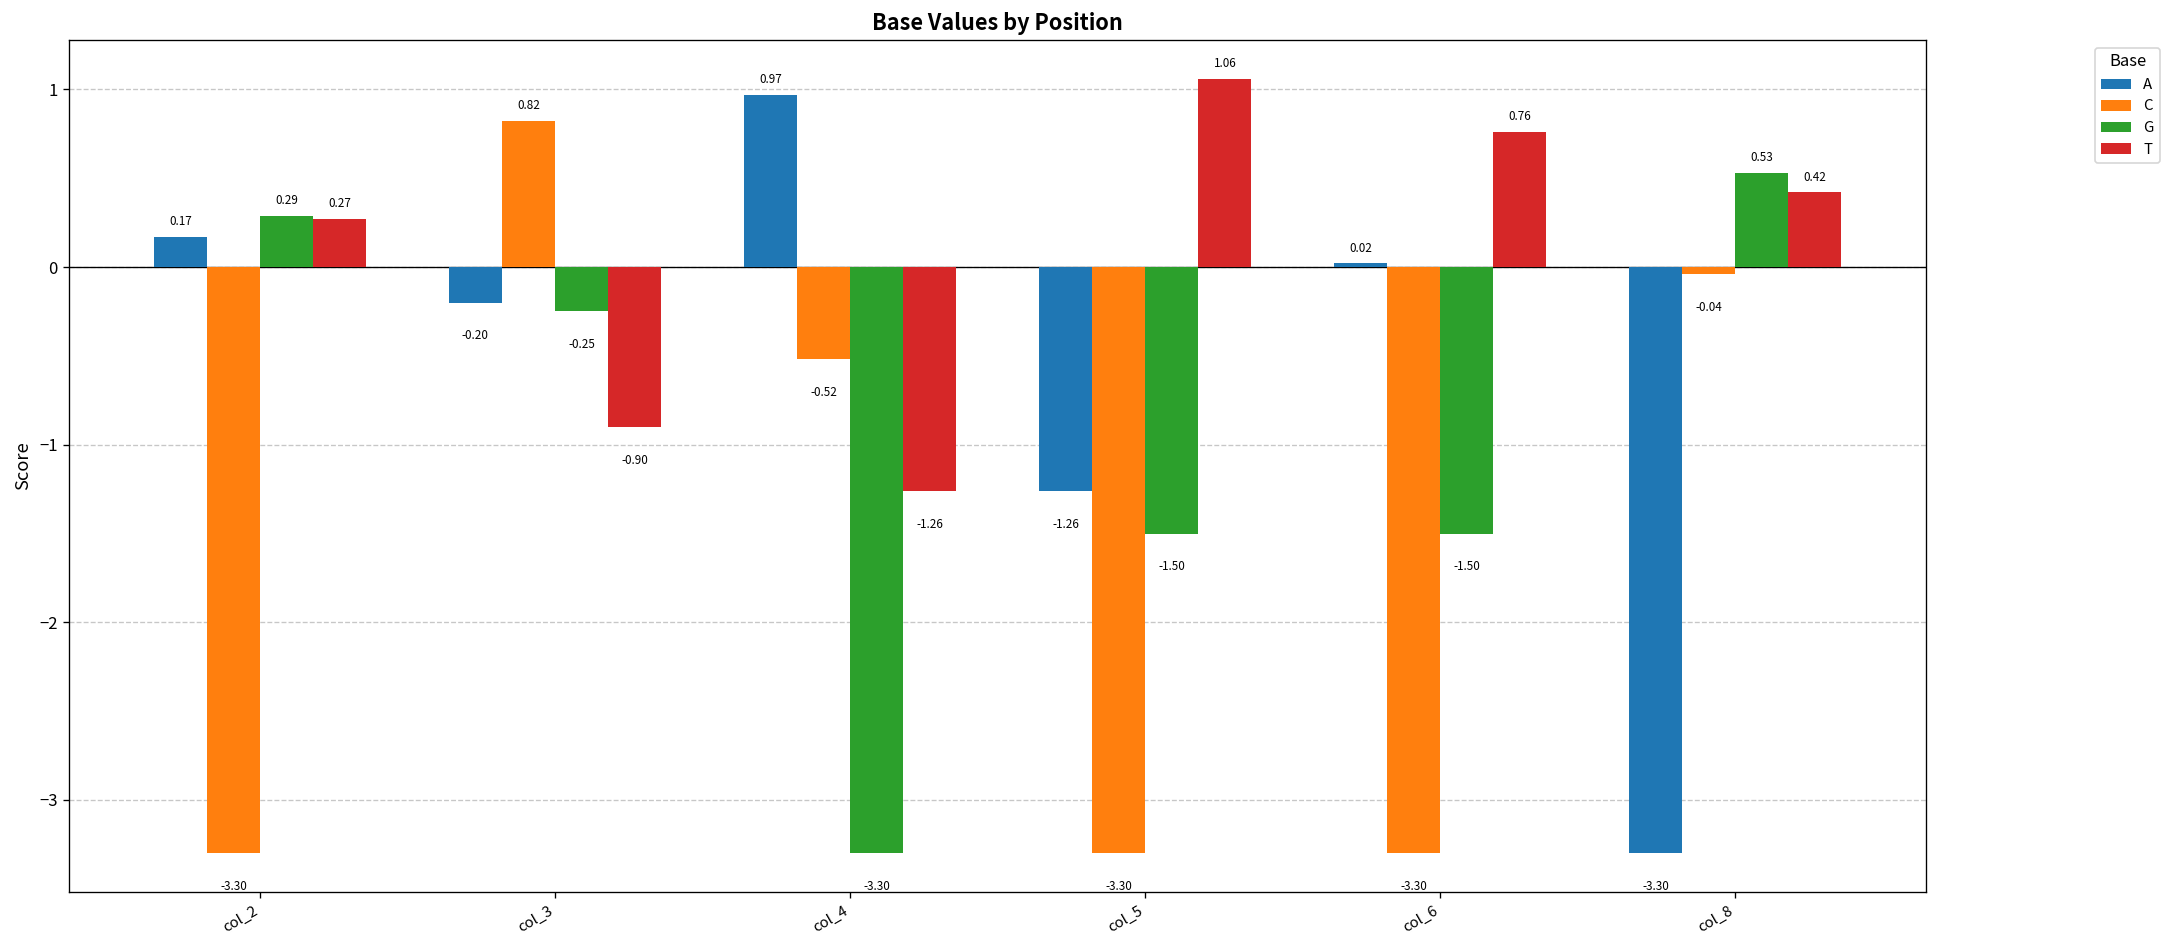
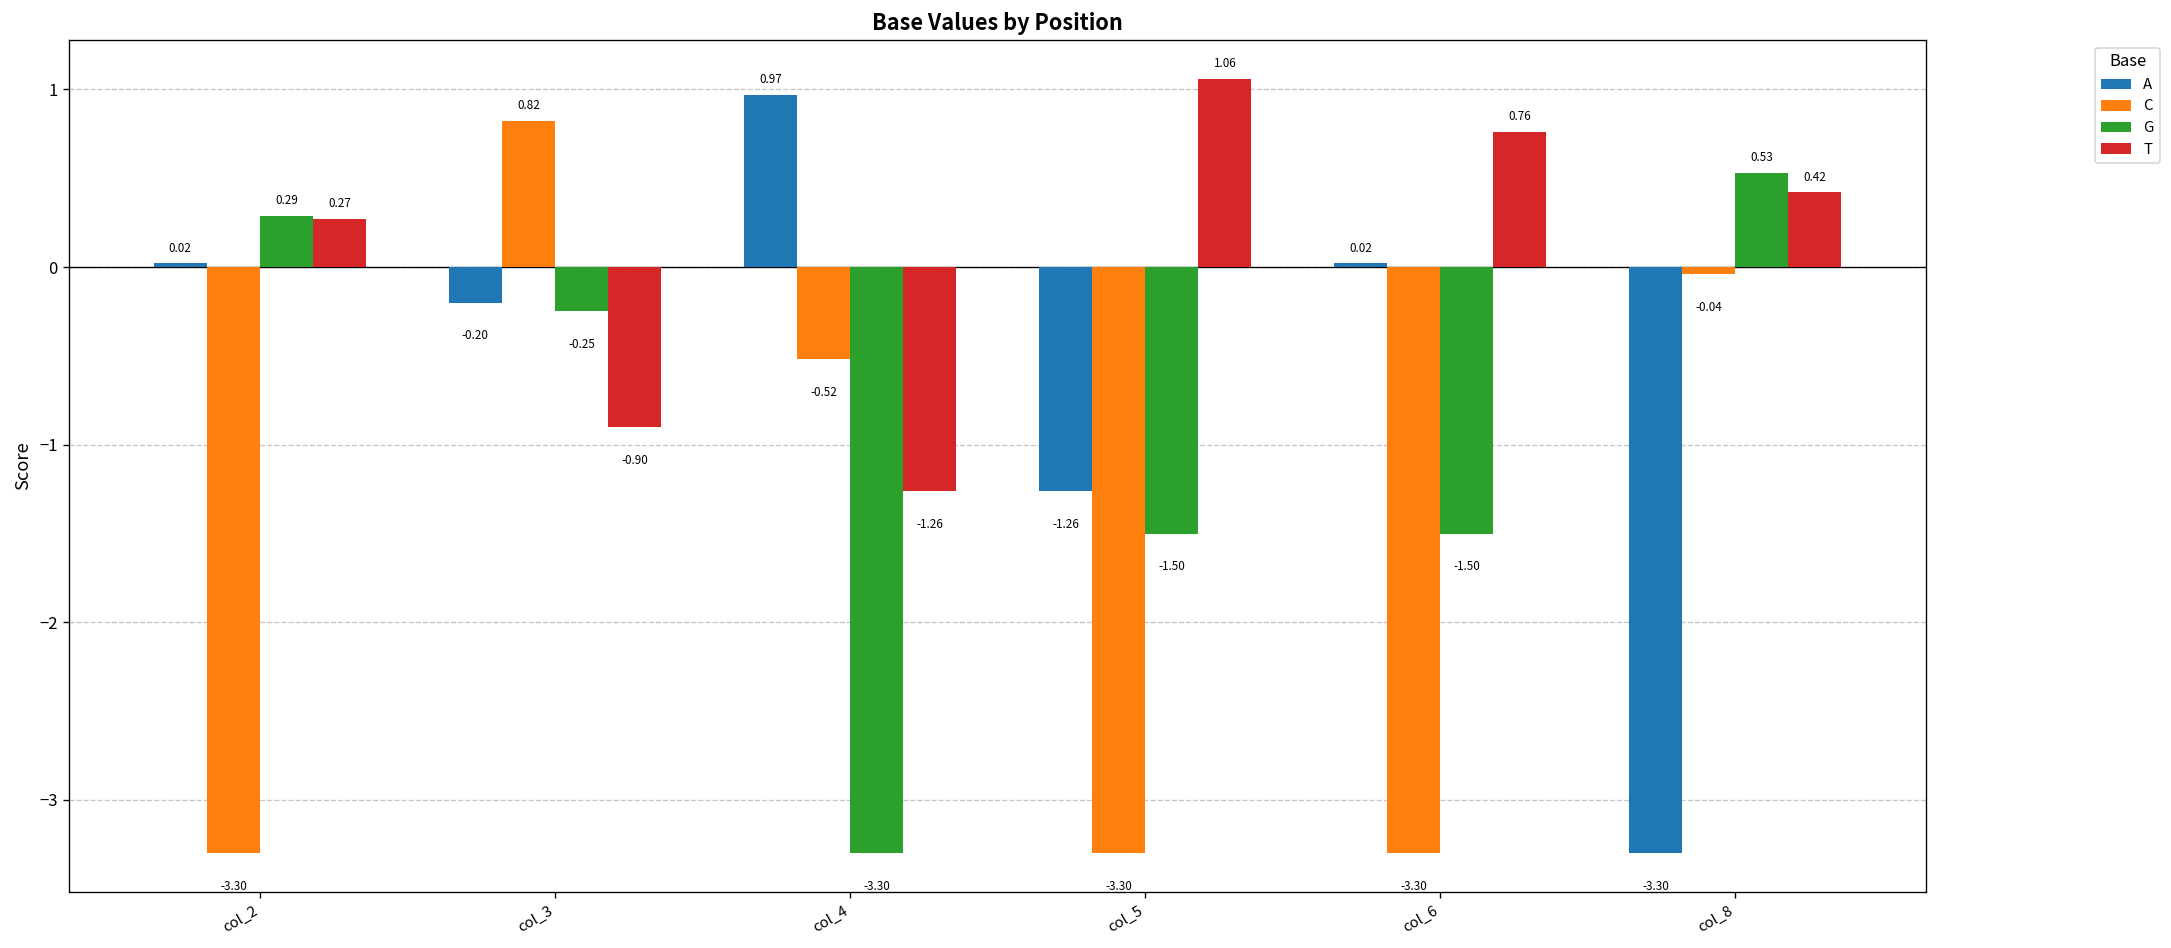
  {
    "A": {
-     "col_2": 0.17,
+     "col_2": 0.02,
      "col_3": -0.20,
      "col_4": 0.97,
      "col_5": -1.26,
      "col_6": 0.02,
      "col_8": -3.30
    },
    "C": {
      "col_2": -3.30,
      "col_3": 0.82,
      "col_4": -0.52,
      "col_5": -3.30,
      "col_6": -3.30,
      "col_8": -0.04
    },
    "G": {
      "col_2": 0.29,
      "col_3": -0.25,
      "col_4": -3.30,
      "col_5": -1.50,
      "col_6": -1.50,
      "col_8": 0.53
    },
    "T": {
      "col_2": 0.27,
      "col_3": -0.90,
      "col_4": -1.26,
      "col_5": 1.06,
      "col_6": 0.76,
      "col_8": 0.42
    }
  }
